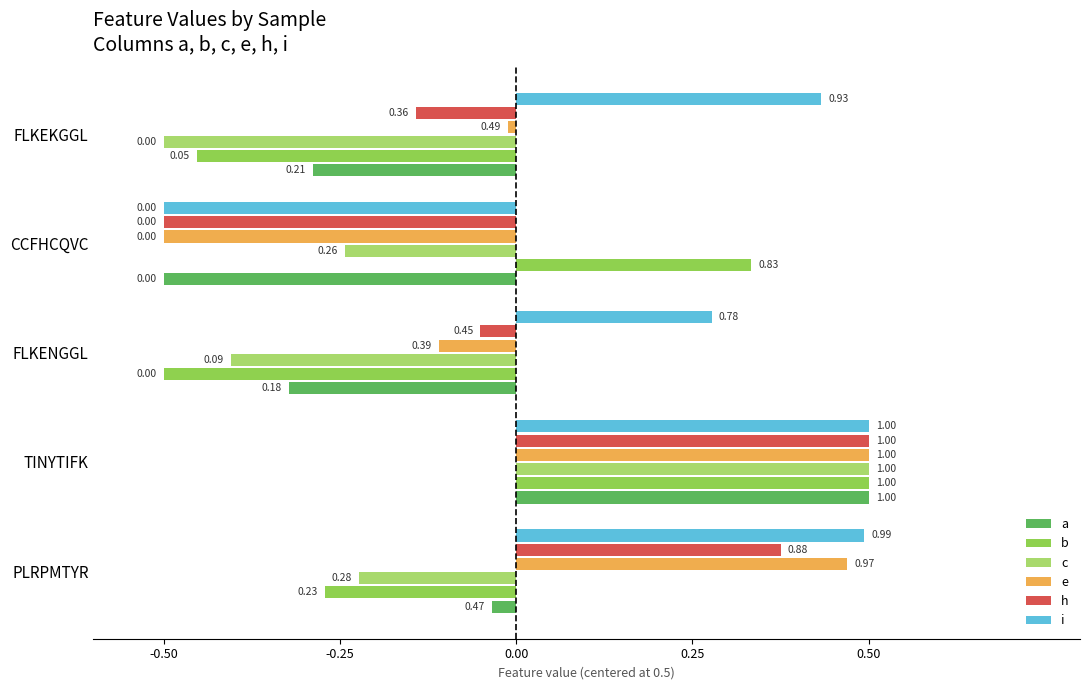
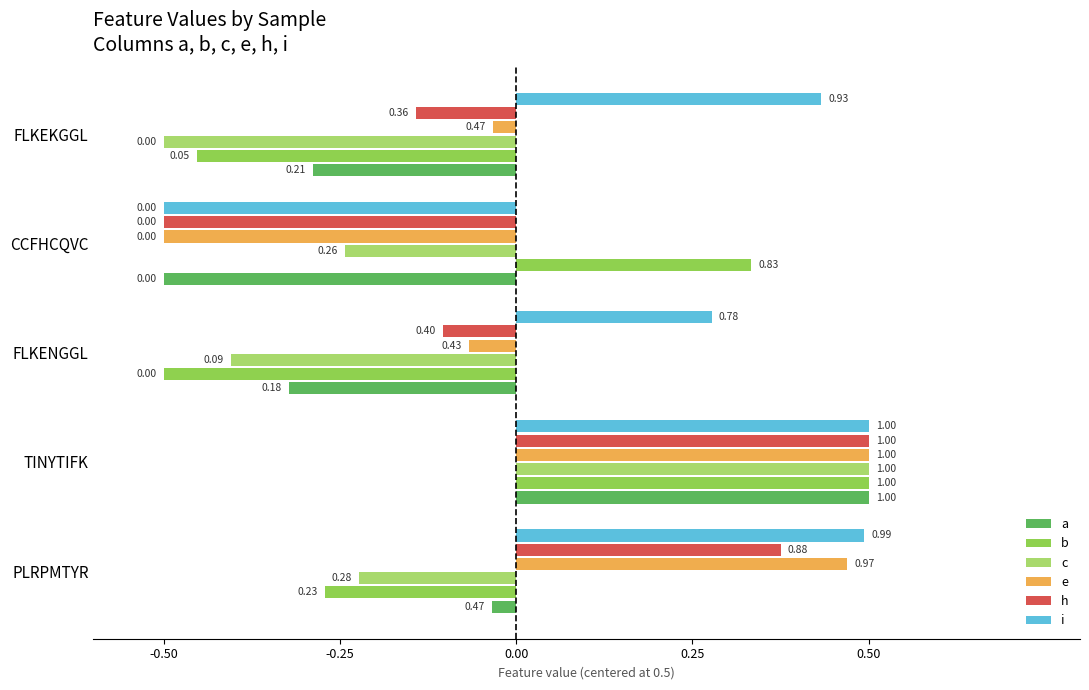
  {
    "e": {
-     "FLKEKGGL": 0.49,
-     "FLKENGGL": 0.39
+     "FLKEKGGL": 0.47,
+     "FLKENGGL": 0.43
    },
    "h": {
-     "FLKENGGL": 0.45
+     "FLKENGGL": 0.40
    }
  }
